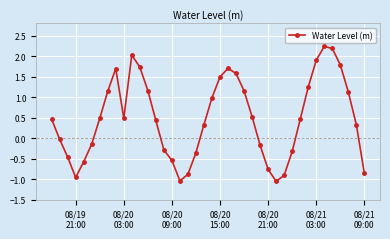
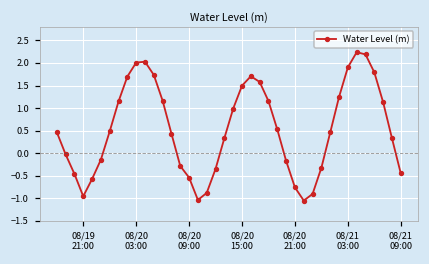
  {
    "08/19 21:00": -1.0,
-   "08/20 03:00": 0.5,
+   "08/20 03:00": 2.0,
    "08/20 09:00": -0.5,
    "08/20 15:00": 1.5,
    "08/20 21:00": -0.8,
    "08/21 03:00": 1.9,
-   "08/21 09:00": -0.9
+   "08/21 09:00": -0.4
  }
